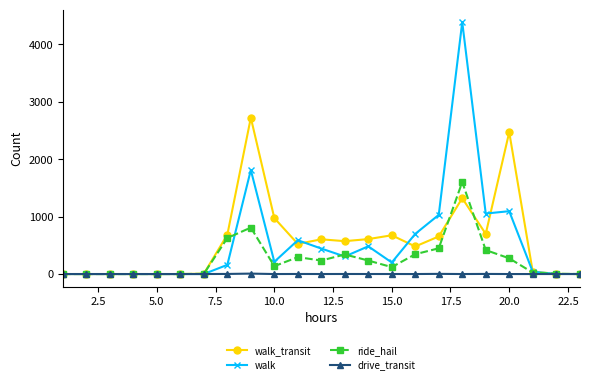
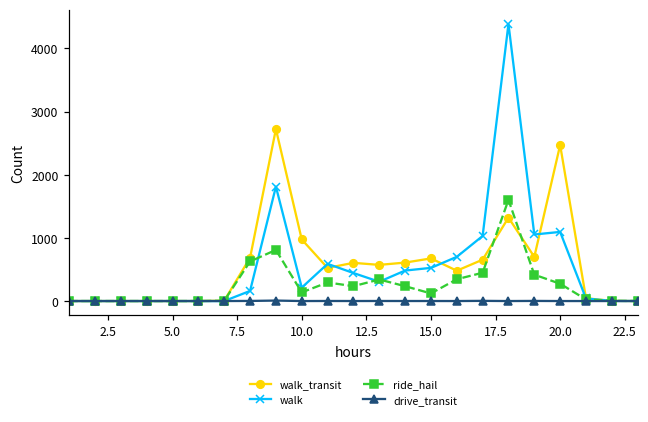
  {
    "walk_transit": {
      "10.0": 1000,
      "15.0": 700,
      "20.0": 2500
    },
    "walk": {
      "10.0": 200,
-     "15.0": 200,
+     "15.0": 500,
      "20.0": 1100
    },
    "ride_hail": {
      "10.0": 100,
      "15.0": 100,
      "20.0": 300
    },
    "drive_transit": {
      "10.0": 0,
      "15.0": 0,
      "20.0": 0
    }
  }
